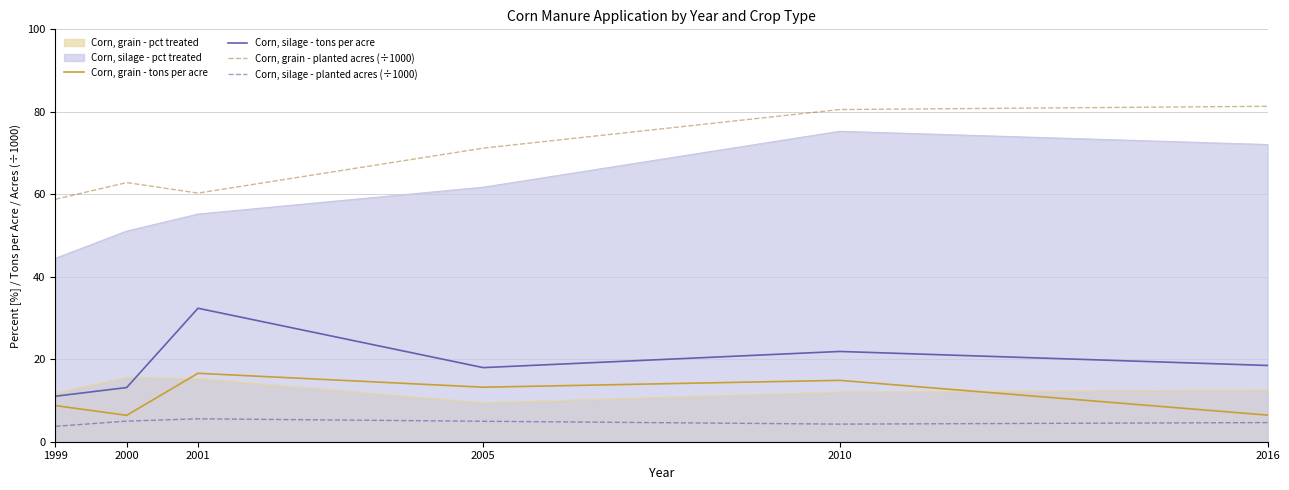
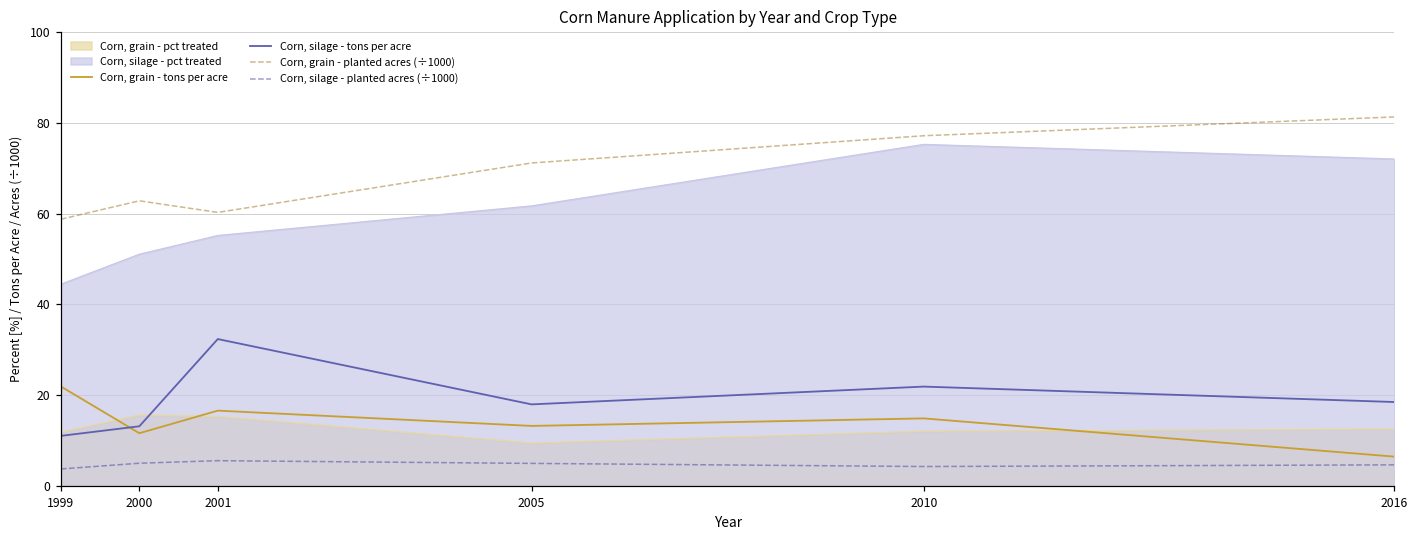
  {
    "Corn, grain - pct treated": {
      "1999": 12,
      "2000": 16,
      "2001": 15,
      "2005": 9,
      "2010": 12,
      "2016": 13
    },
    "Corn, silage - pct treated": {
      "1999": 44,
      "2000": 51,
      "2001": 55,
      "2005": 62,
      "2010": 75,
      "2016": 72
    },
    "Corn, grain - tons per acre": {
-     "1999": 9,
-     "2000": 6,
+     "1999": 22,
+     "2000": 12,
      "2001": 17,
      "2005": 13,
      "2010": 15,
      "2016": 6
    },
    "Corn, grain - planted acres (÷1000)": {
      "1999": 59,
      "2000": 63,
      "2001": 60,
      "2005": 71,
-     "2010": 81,
+     "2010": 77,
      "2016": 81
    }
  }
